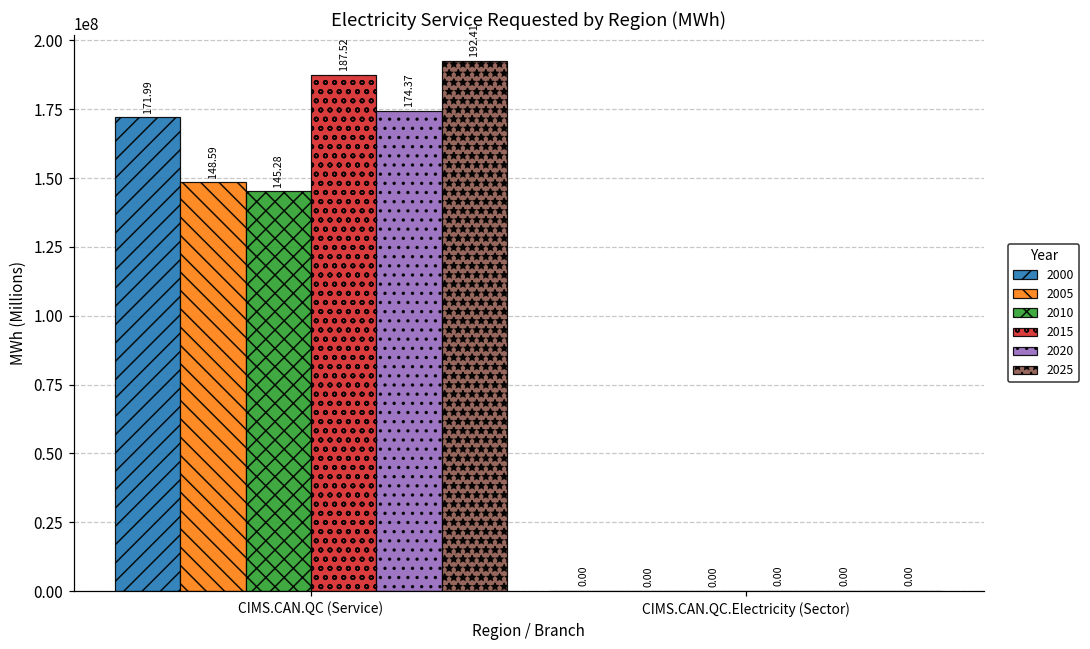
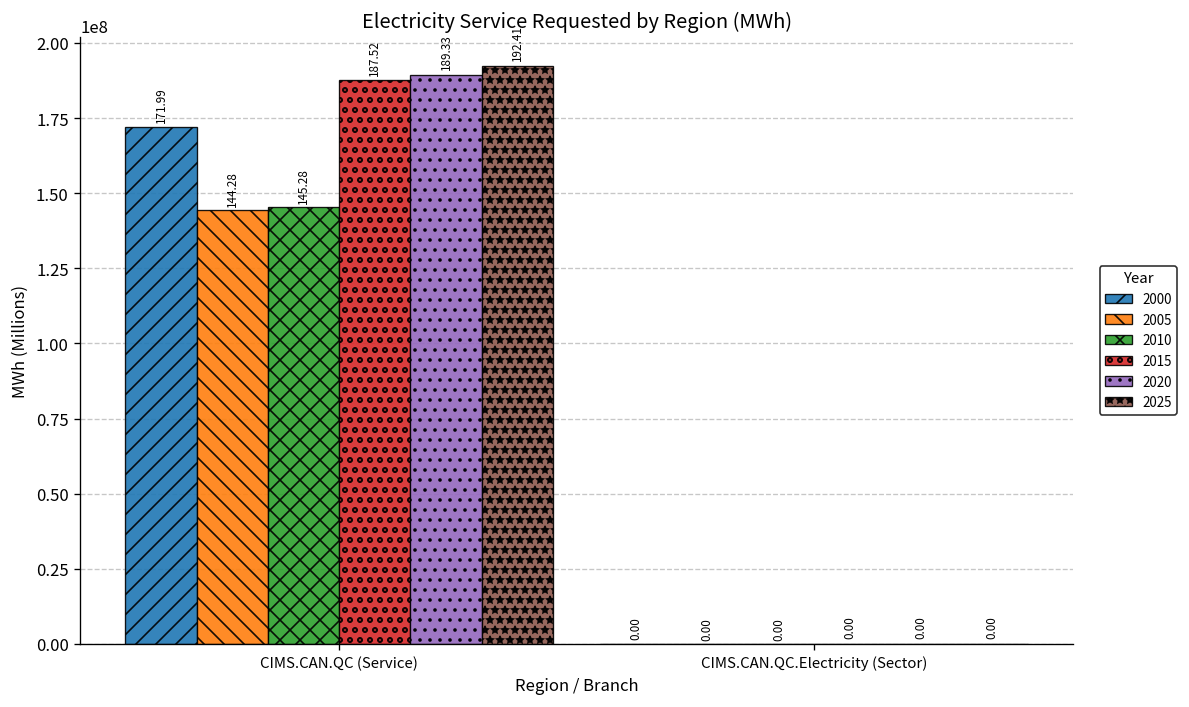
  {
    "2000": {
      "CIMS.CAN.QC.Electricity (Sector)": 0.00
    },
    "2005": {
-     "CIMS.CAN.QC (Service)": 148.59,
+     "CIMS.CAN.QC (Service)": 144.28,
      "CIMS.CAN.QC.Electricity (Sector)": 0.00
    },
    "2010": {
      "CIMS.CAN.QC.Electricity (Sector)": 0.00
    },
    "2015": {
      "CIMS.CAN.QC.Electricity (Sector)": 0.00
    },
    "2020": {
-     "CIMS.CAN.QC (Service)": 174.37,
+     "CIMS.CAN.QC (Service)": 189.33,
      "CIMS.CAN.QC.Electricity (Sector)": 0.00
    },
    "2025": {
      "CIMS.CAN.QC.Electricity (Sector)": 0.00
    }
  }
